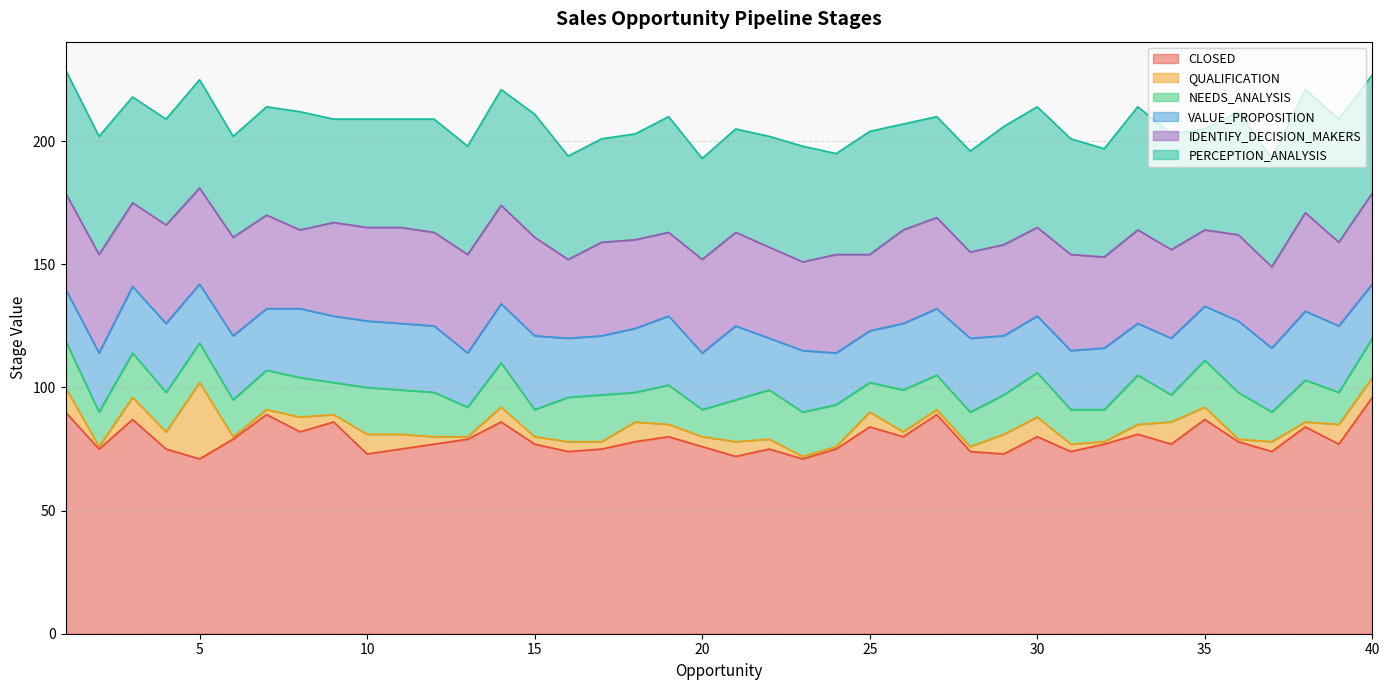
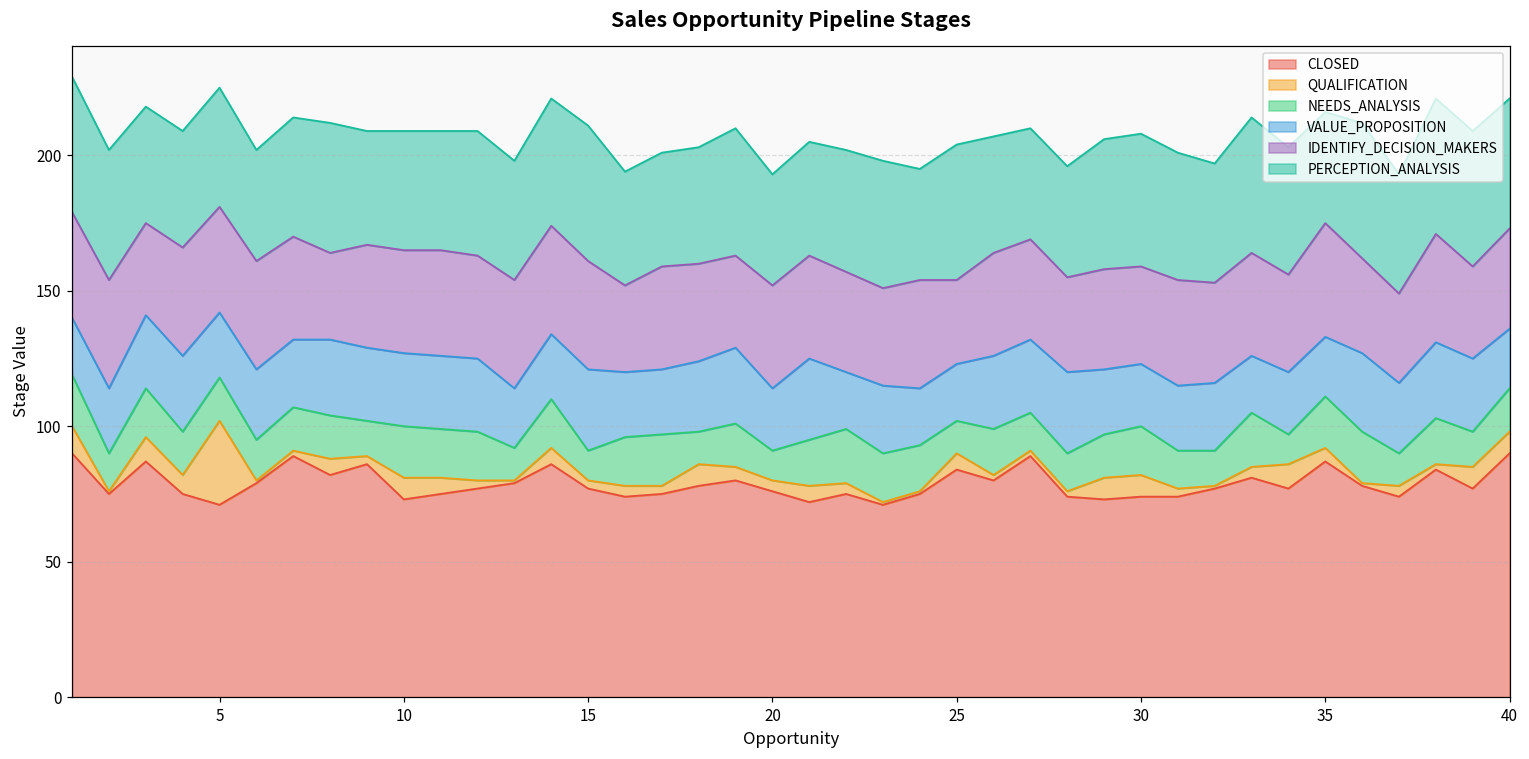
  {
    "CLOSED": {
      "5": 71,
      "10": 73,
      "15": 77,
      "20": 76,
      "25": 84,
-     "30": 80,
+     "30": 74,
      "35": 87,
-     "40": 96
+     "40": 90
    },
    "QUALIFICATION": {
      "5": 31,
      "10": 8,
      "15": 3,
      "20": 4,
      "25": 6,
      "30": 8,
      "35": 5,
      "40": 8
    },
    "IDENTIFY_DECISION_MAKERS": {
      "5": 39,
      "10": 38,
      "15": 40,
      "20": 38,
      "25": 31,
      "30": 36,
-     "35": 31,
+     "35": 42,
      "40": 37
    }
  }
